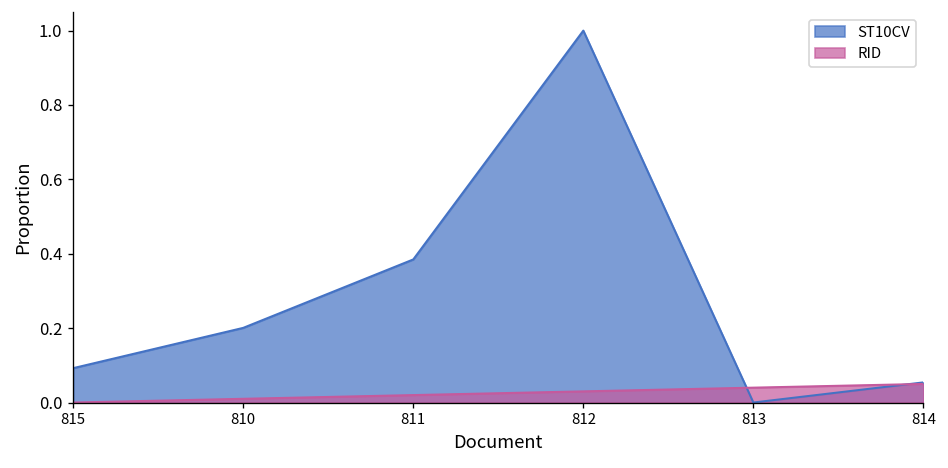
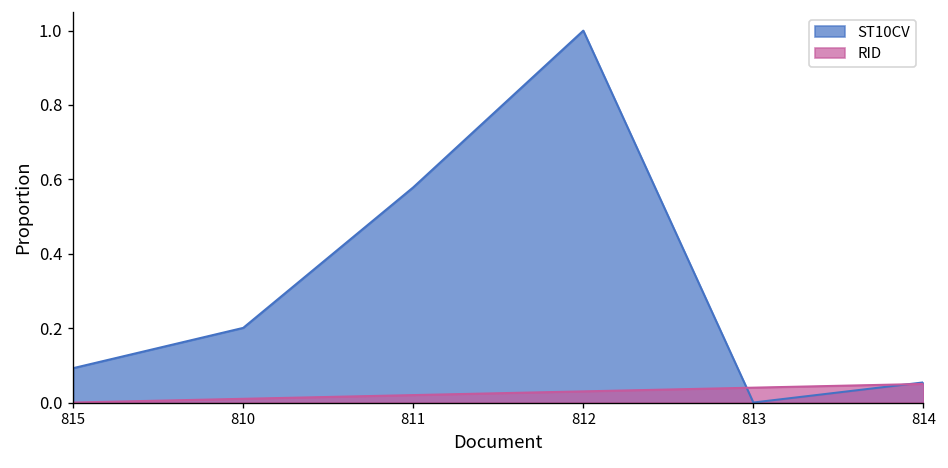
  {
    "ST10CV": {
      "815": 0.09,
      "810": 0.20,
-     "811": 0.38,
+     "811": 0.58,
      "812": 1.00,
      "813": 0.00
    },
    "RID": {
      "815": 0.00,
      "810": 0.01,
      "811": 0.02,
      "812": 0.03,
      "813": 0.04
    }
  }
